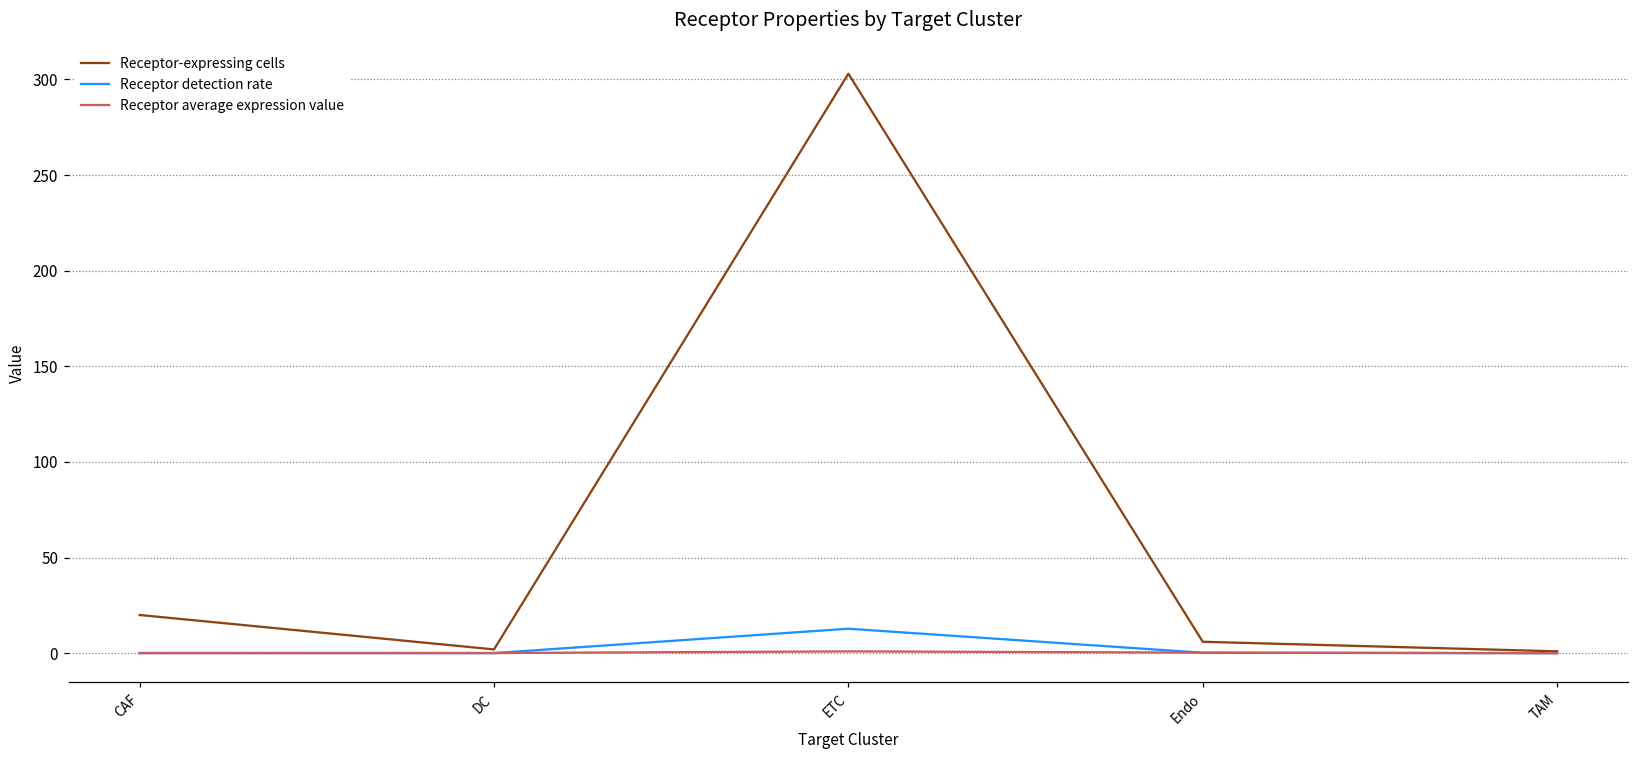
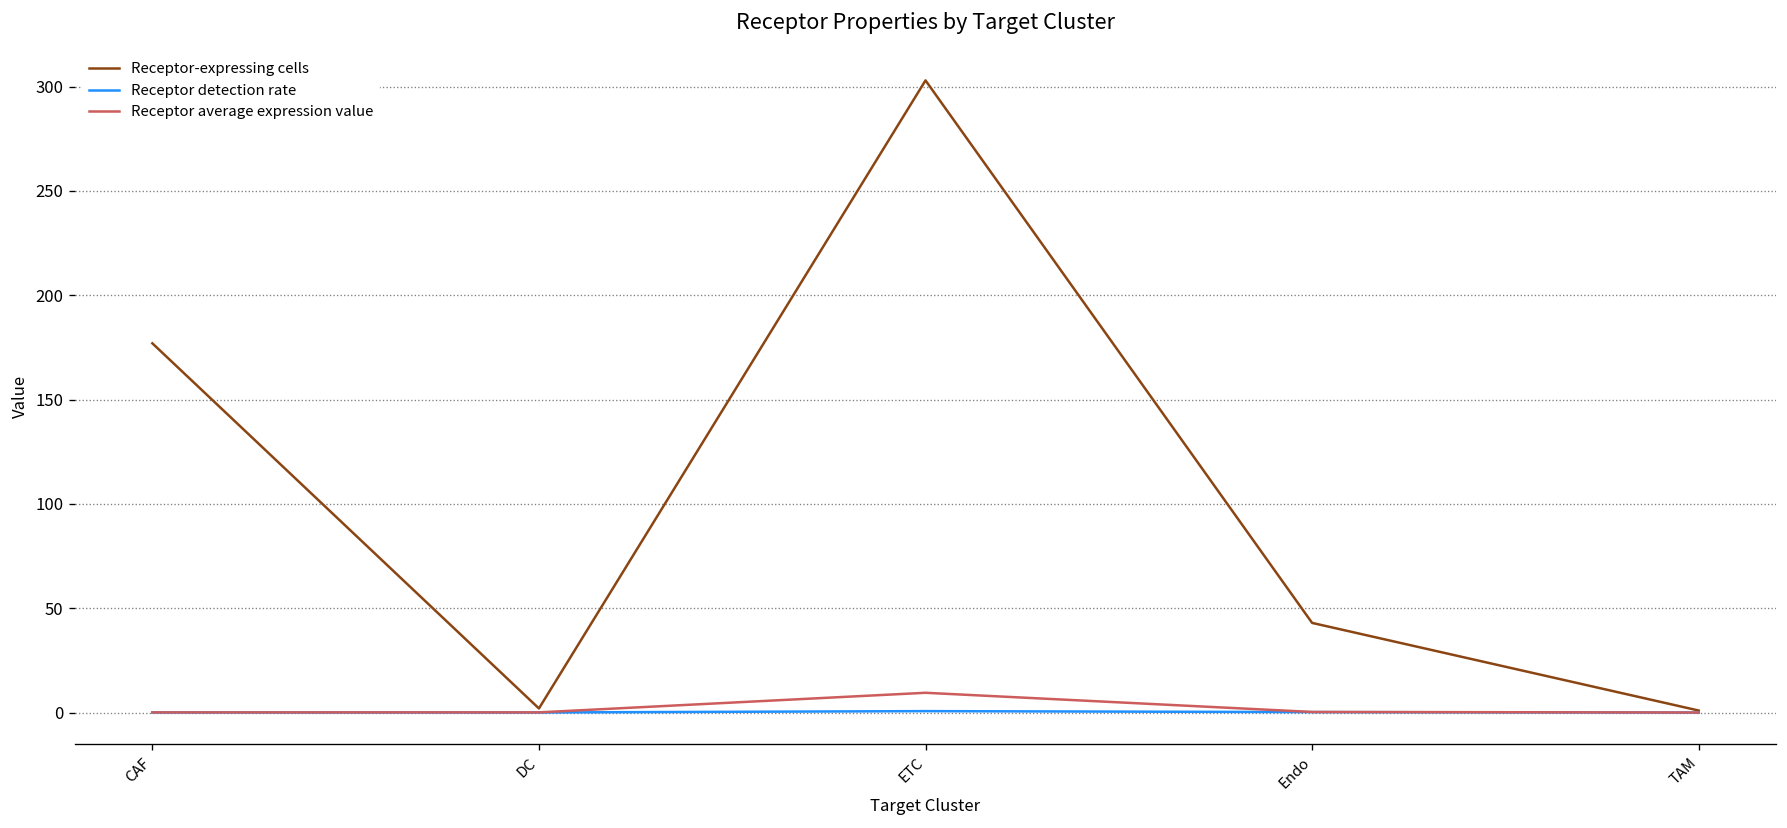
  {
    "Receptor-expressing cells": {
-     "CAF": 20,
+     "CAF": 177,
      "DC": 2,
      "ETC": 303,
-     "Endo": 6
+     "Endo": 43
    },
    "Receptor detection rate": {
-     "ETC": 13
+     "ETC": 1
    },
    "Receptor average expression value": {
-     "ETC": 1
+     "ETC": 10
    }
  }
